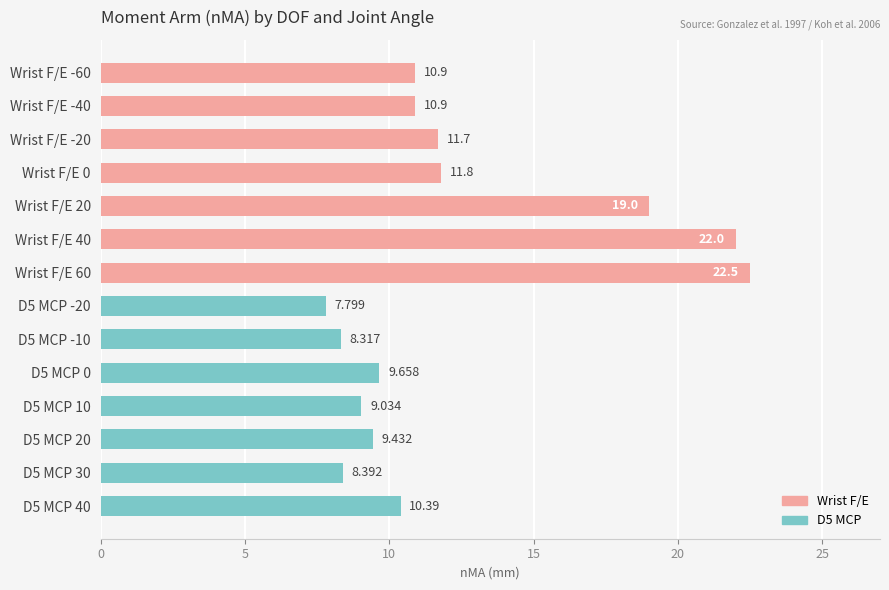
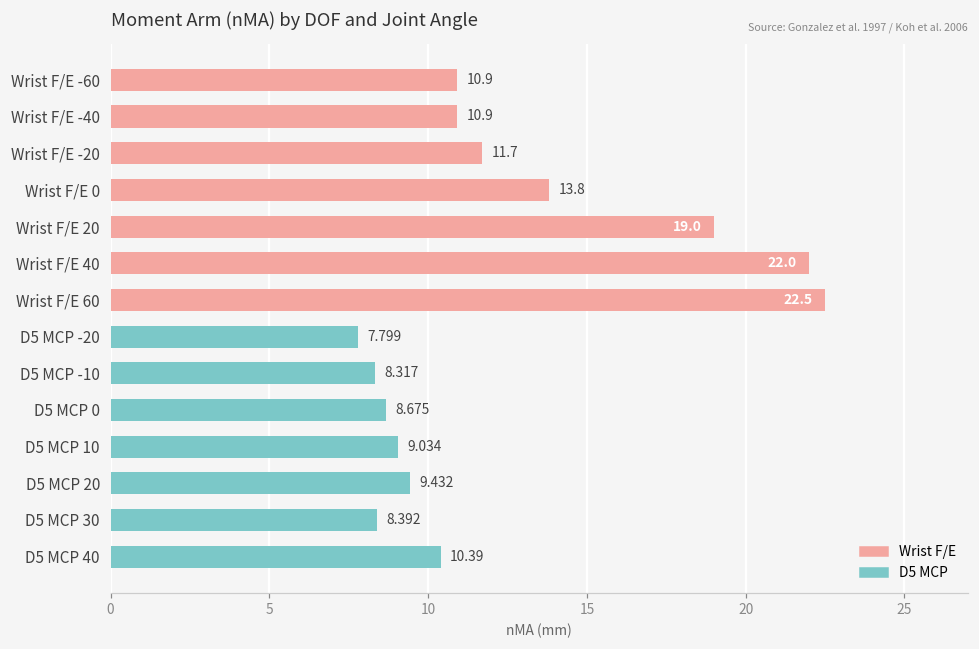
  {
    "Wrist F/E -60": 10.9,
    "Wrist F/E -40": 10.9,
    "Wrist F/E -20": 11.7,
-   "Wrist F/E 0": 11.8,
+   "Wrist F/E 0": 13.8,
    "Wrist F/E 20": 19.0,
    "Wrist F/E 40": 22.0,
    "Wrist F/E 60": 22.5,
    "D5 MCP -20": 7.799,
    "D5 MCP -10": 8.317,
-   "D5 MCP 0": 9.658,
+   "D5 MCP 0": 8.675,
    "D5 MCP 10": 9.034,
    "D5 MCP 20": 9.432,
    "D5 MCP 30": 8.392,
    "D5 MCP 40": 10.39
  }
